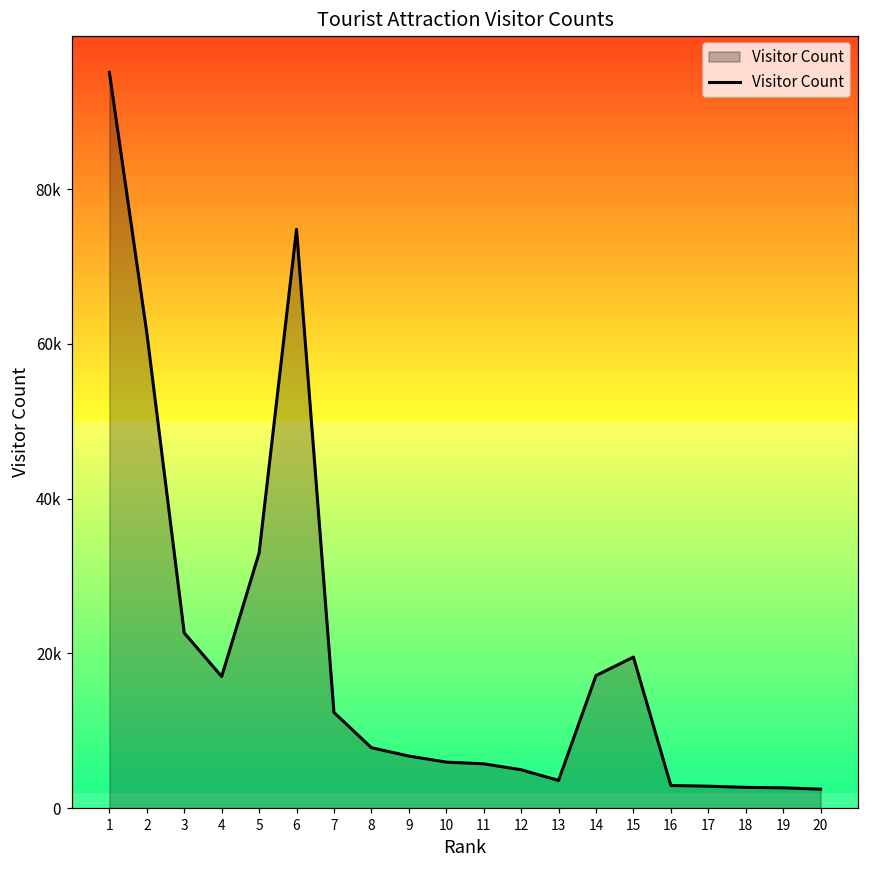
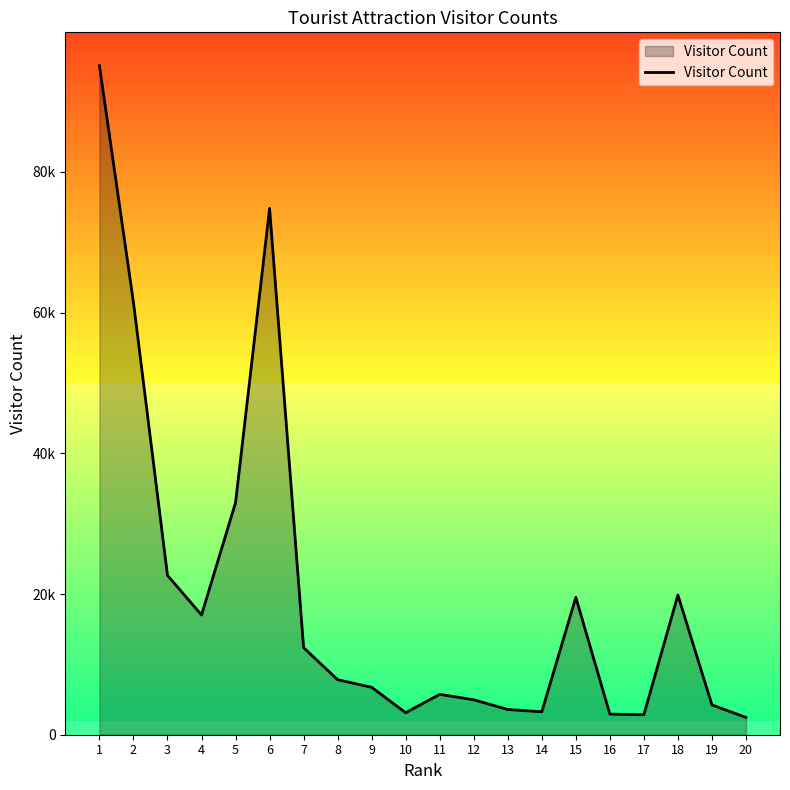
  {
    "1": 95000,
    "2": 61000,
    "3": 23000,
    "4": 17000,
    "5": 33000,
    "6": 75000,
    "7": 12000,
    "8": 8000,
    "9": 7000,
-   "10": 6000,
+   "10": 3000,
    "11": 6000,
    "12": 5000,
    "13": 4000,
-   "14": 17000,
+   "14": 3000,
    "15": 20000,
    "16": 3000,
    "17": 3000,
-   "18": 3000,
-   "19": 3000,
+   "18": 20000,
+   "19": 4000,
    "20": 2000
  }
